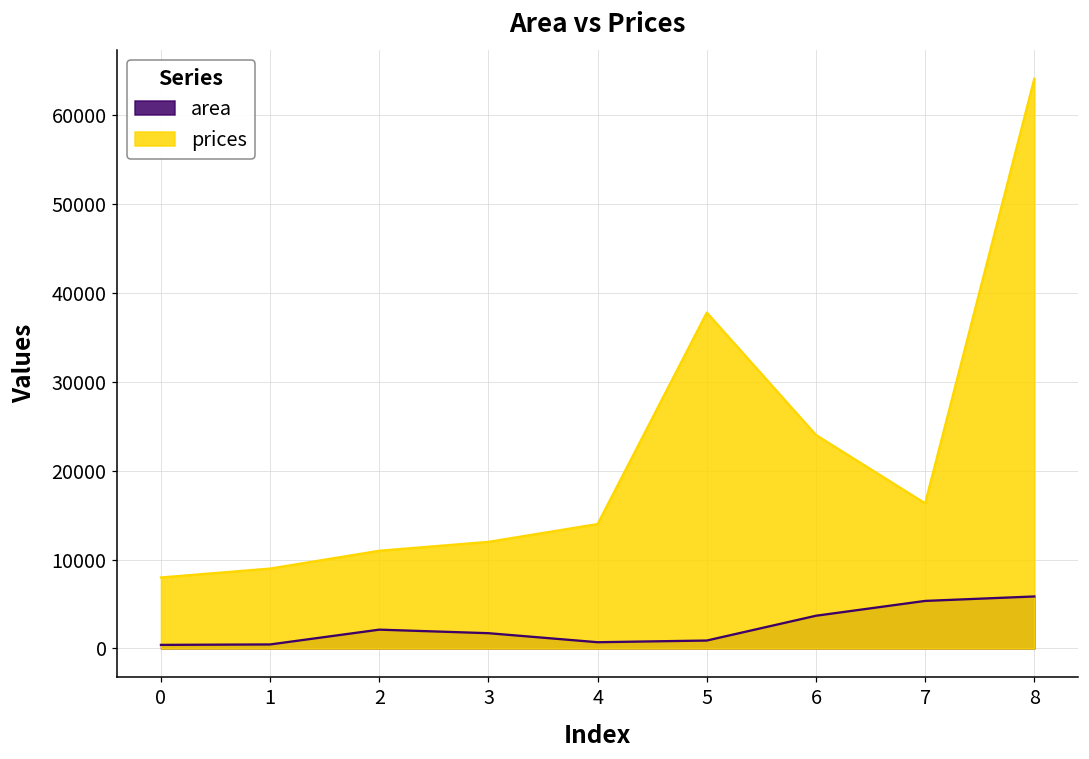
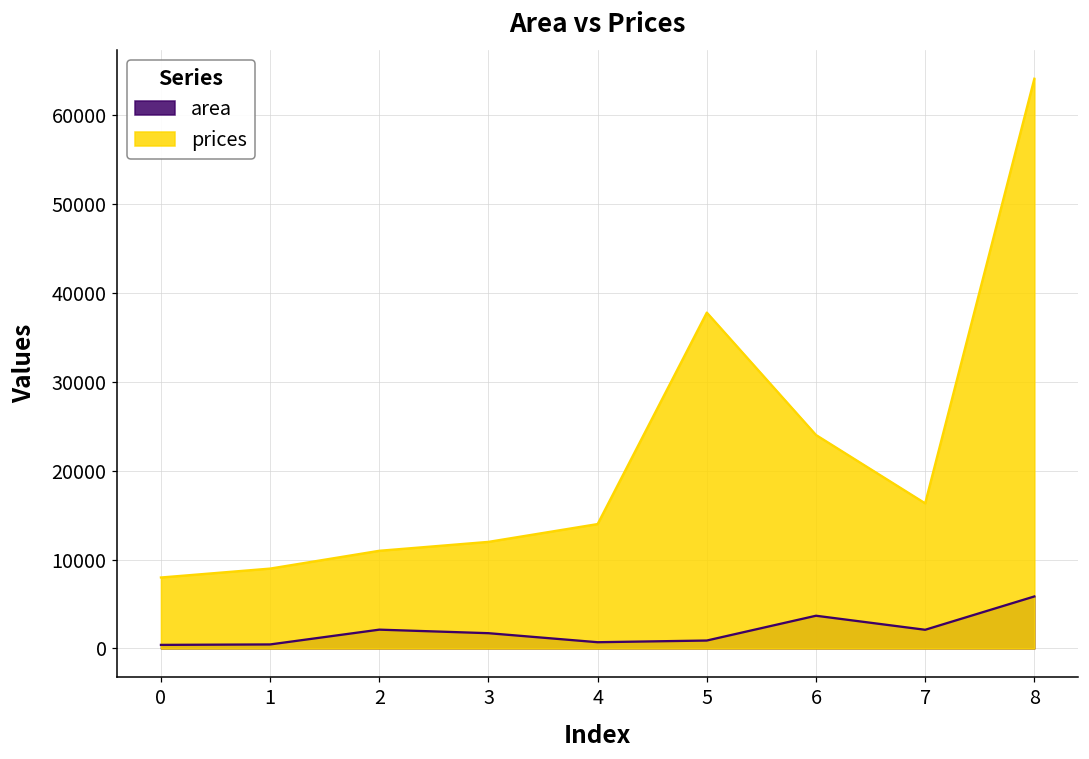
  {
    "area": {
      "0": 0,
      "1": 0,
      "2": 2000,
      "3": 2000,
      "4": 1000,
      "5": 1000,
      "6": 4000,
-     "7": 5000,
+     "7": 2000,
      "8": 6000
    },
    "prices": {
      "0": 8000,
      "1": 9000,
      "2": 11000,
      "3": 12000,
      "4": 14000,
      "5": 38000,
      "6": 24000,
      "7": 16000,
      "8": 64000
    }
  }
